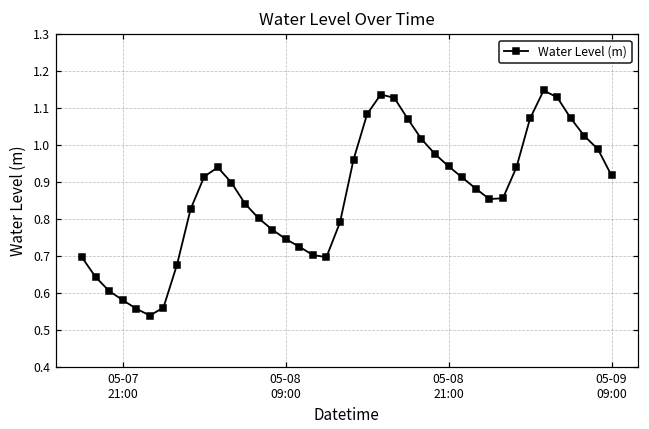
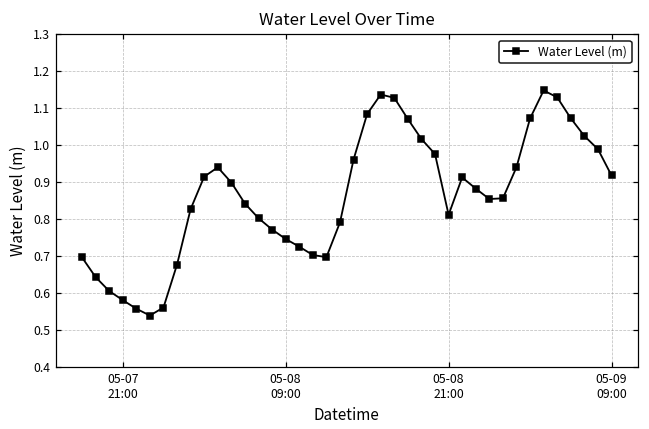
  {
    "05-07 21:00": 0.58,
    "05-08 09:00": 0.75,
-   "05-08 21:00": 0.94,
+   "05-08 21:00": 0.81,
    "05-09 09:00": 0.92
  }
